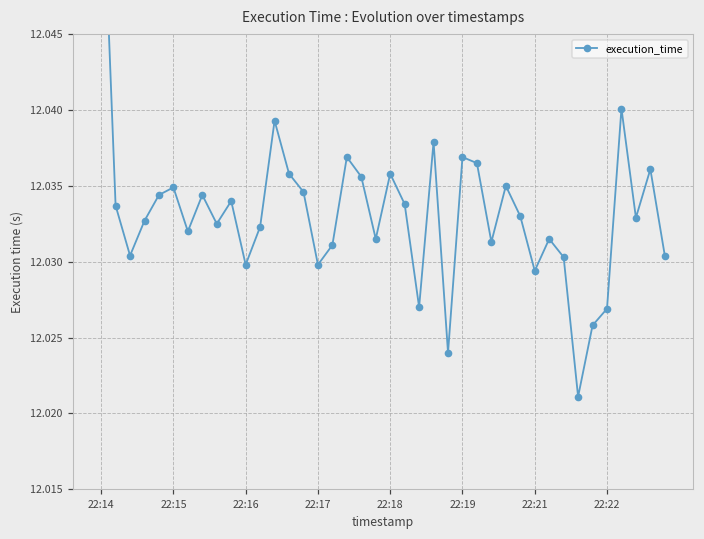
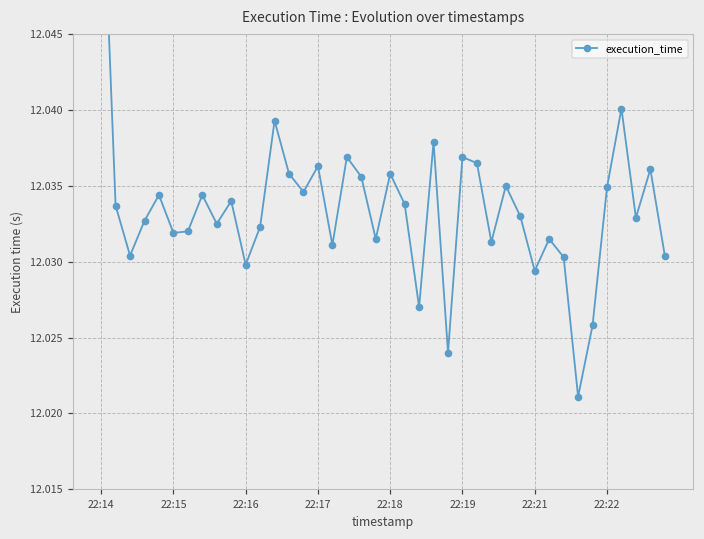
  {
-   "22:15": 12.0349,
+   "22:15": 12.0319,
    "22:16": 12.0298,
-   "22:17": 12.0298,
+   "22:17": 12.0363,
    "22:18": 12.0358,
    "22:19": 12.0369,
    "22:21": 12.0294,
-   "22:22": 12.0269
+   "22:22": 12.0349
  }
